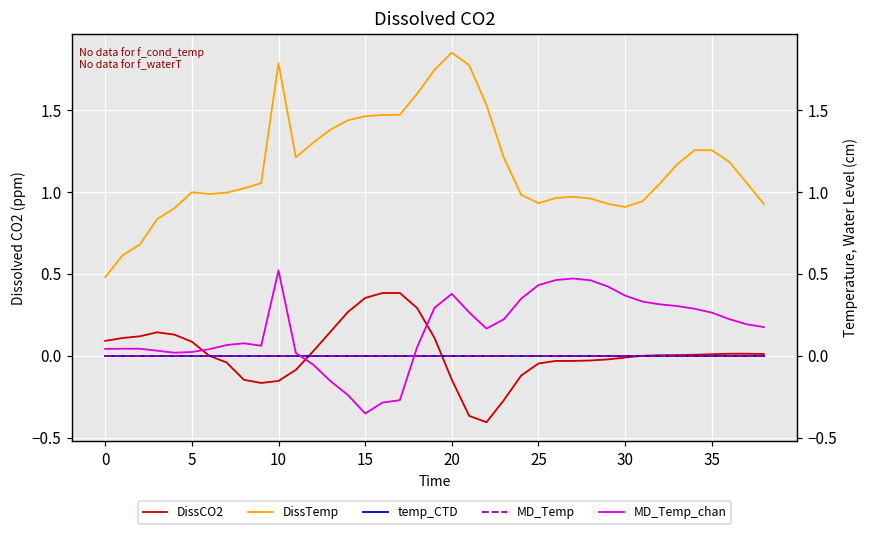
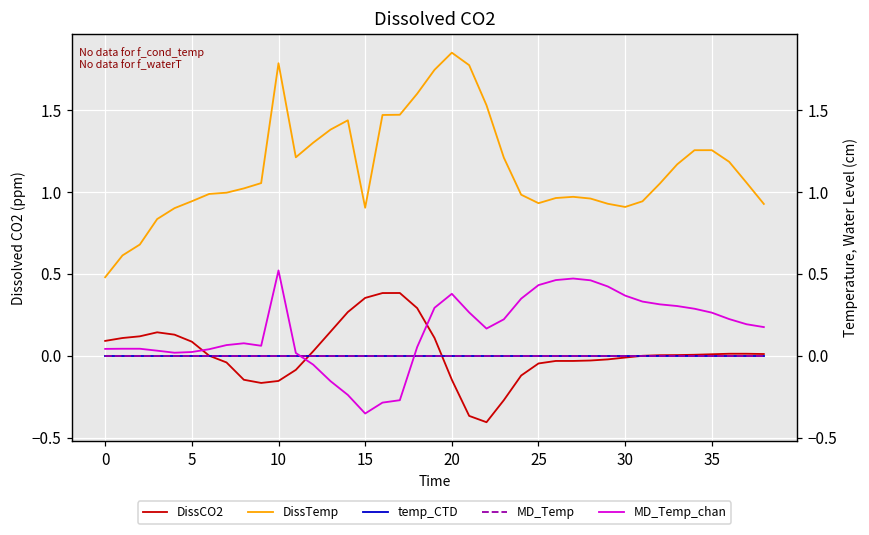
  {
    "DissCO2": {
      "0": 0.09,
      "5": 0.09,
      "10": -0.15,
      "15": 0.35,
      "20": -0.15,
      "25": -0.05
    },
    "DissTemp": {
      "0": 0.48,
-     "5": 1.00,
+     "5": 0.94,
      "10": 1.78,
-     "15": 1.46,
+     "15": 0.90,
      "20": 1.85,
      "25": 0.93,
      "30": 0.91,
      "35": 1.25
    },
    "MD_Temp": {
      "0": 0.00,
      "5": 0.00,
      "10": 0.00,
      "15": 0.00,
      "20": 0.00,
      "25": 0.00
    },
    "MD_Temp_chan": {
      "0": 0.04,
      "5": 0.02,
      "10": 0.52,
      "15": -0.35,
      "20": 0.38,
      "25": 0.43,
      "30": 0.37,
      "35": 0.26
    }
  }
